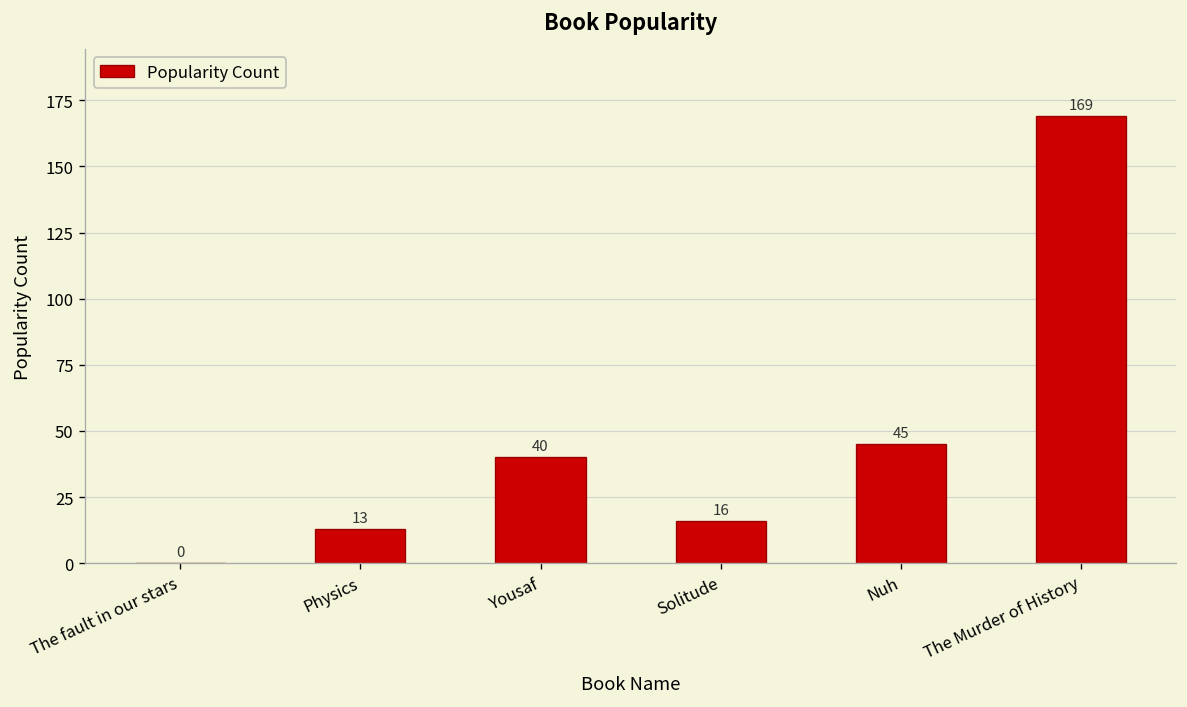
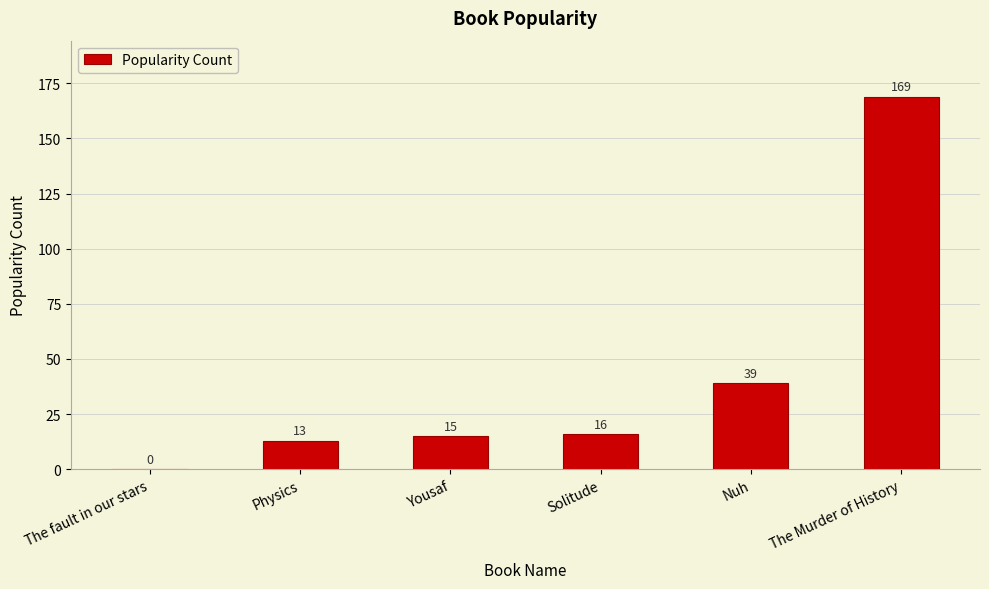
  {
    "The fault in our stars": 0,
    "Physics": 13,
-   "Yousaf": 40,
+   "Yousaf": 15,
    "Solitude": 16,
-   "Nuh": 45,
+   "Nuh": 39,
    "The Murder of History": 169
  }
